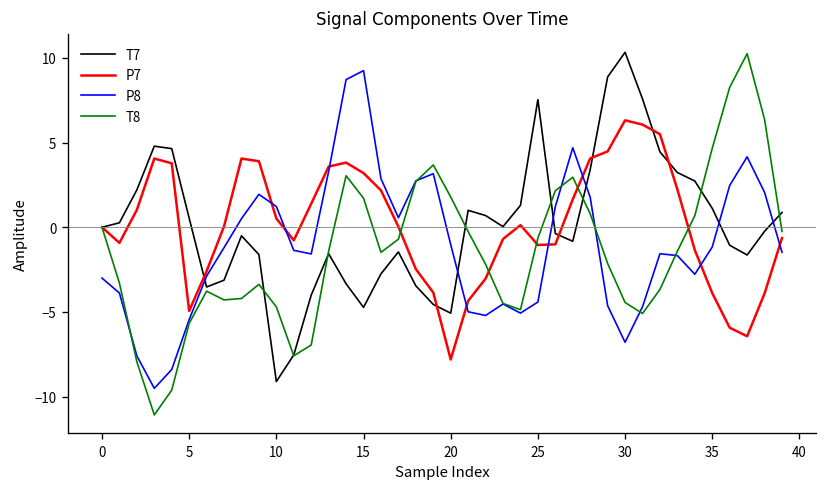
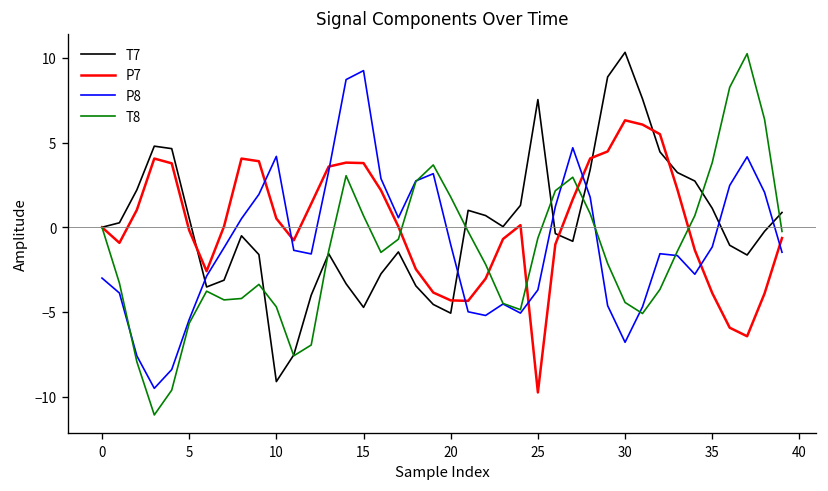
  {
    "T7": {
      "5": 0.5,
      "10": -9.1,
      "15": -4.7,
      "20": -5.1,
      "25": 7.5,
      "30": 10.3,
      "35": 1.1
    },
    "P7": {
-     "5": -4.9,
+     "5": -0.2,
      "10": 0.5,
-     "15": 3.2,
-     "20": -7.8,
-     "25": -1.0,
+     "15": 3.8,
+     "20": -4.3,
+     "25": -9.8,
      "30": 6.3,
      "35": -3.9
    },
    "P8": {
      "0": -3.0,
      "5": -5.5,
-     "10": 1.2,
+     "10": 4.2,
      "15": 9.3,
      "20": -1.0,
-     "25": -4.4,
+     "25": -3.7,
      "30": -6.8,
      "35": -1.2
    },
    "T8": {
      "5": -5.7,
      "10": -4.7,
-     "15": 1.7,
+     "15": 0.7,
      "20": 1.8,
      "25": -0.6,
      "30": -4.4,
-     "35": 4.7
+     "35": 3.8
    }
  }
